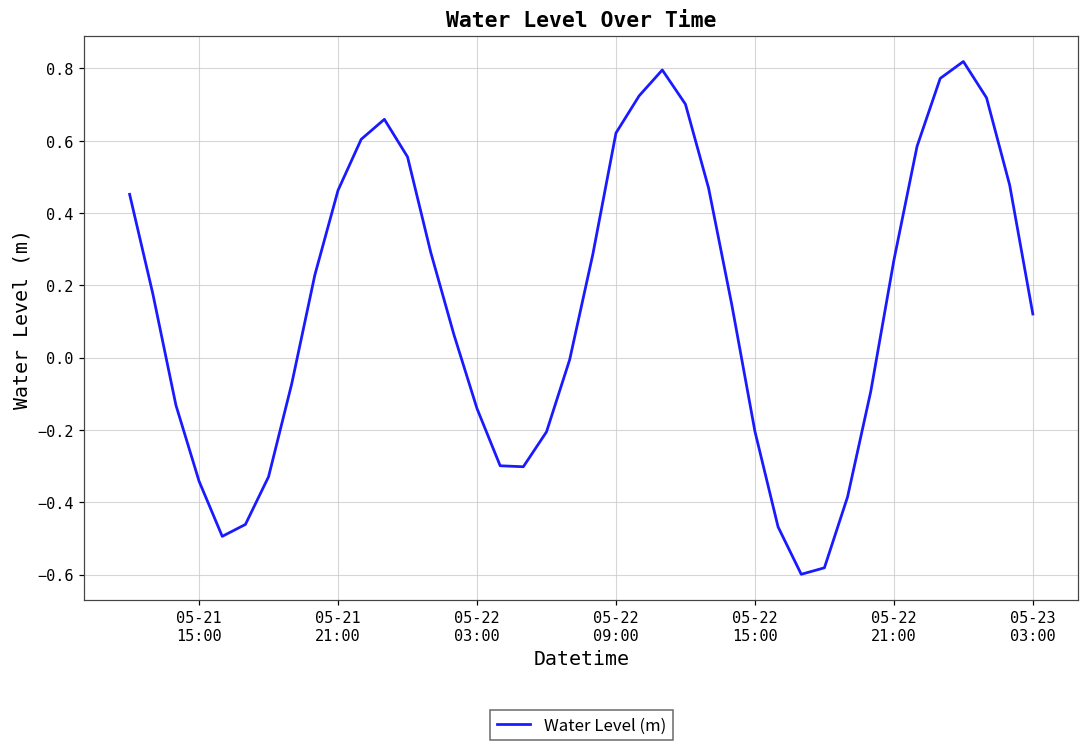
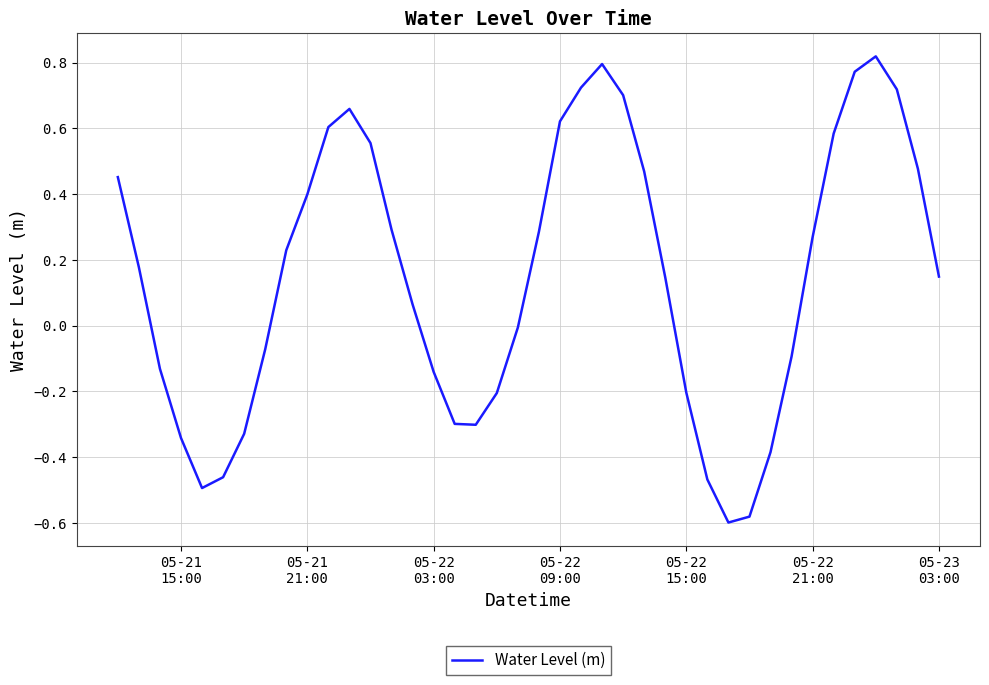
  {
    "05-21 15:00": -0.34,
-   "05-21 21:00": 0.46,
+   "05-21 21:00": 0.40,
    "05-22 03:00": -0.14,
    "05-22 09:00": 0.62,
    "05-22 15:00": -0.20,
    "05-22 21:00": 0.27,
-   "05-23 03:00": 0.12
+   "05-23 03:00": 0.15
  }
